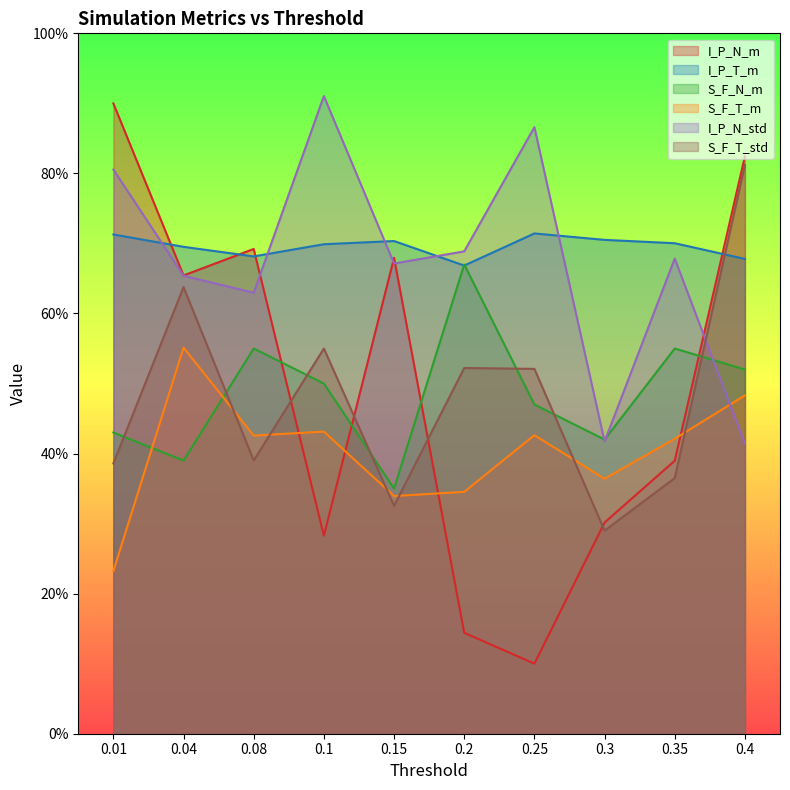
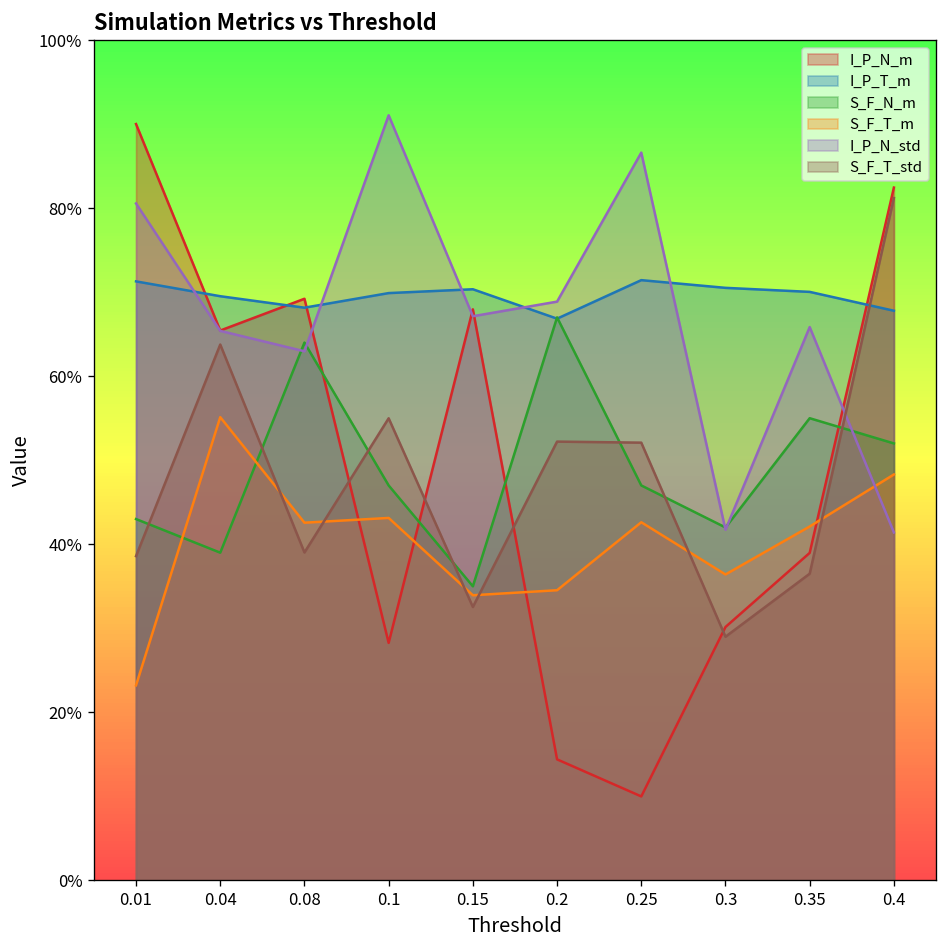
  {
    "I_P_T_m": {
      "0.01": "71%",
      "0.04": "70%",
      "0.08": "68%",
      "0.1": "70%",
      "0.15": "70%",
      "0.25": "71%",
      "0.3": "71%",
      "0.35": "70%",
      "0.4": "68%"
    },
    "S_F_N_m": {
      "0.01": "43%",
      "0.04": "39%",
-     "0.08": "55%",
-     "0.1": "50%",
+     "0.08": "64%",
+     "0.1": "47%",
      "0.15": "35%",
      "0.25": "47%",
      "0.35": "55%",
      "0.4": "52%"
    },
    "I_P_N_std": {
      "0.01": "81%",
      "0.08": "63%",
      "0.1": "91%",
      "0.15": "67%",
      "0.2": "69%",
      "0.25": "87%",
-     "0.35": "68%",
+     "0.35": "66%",
      "0.4": "41%"
    }
  }
